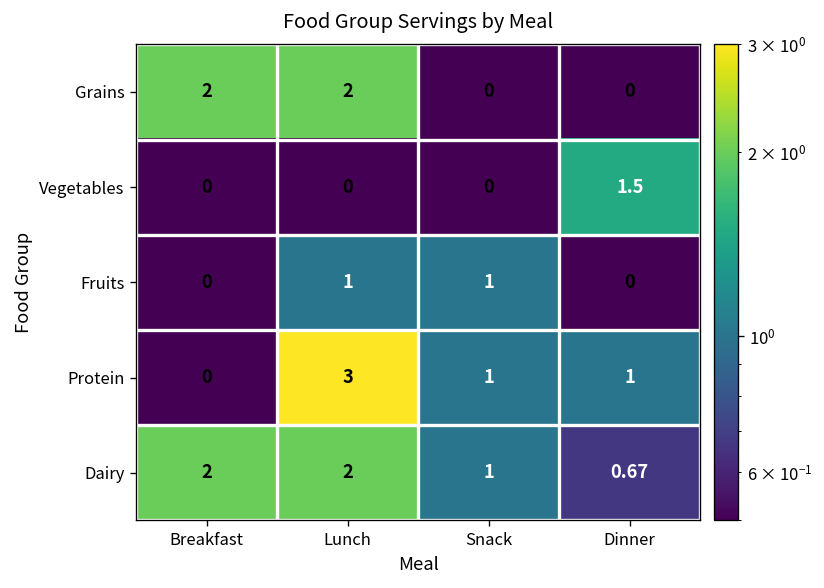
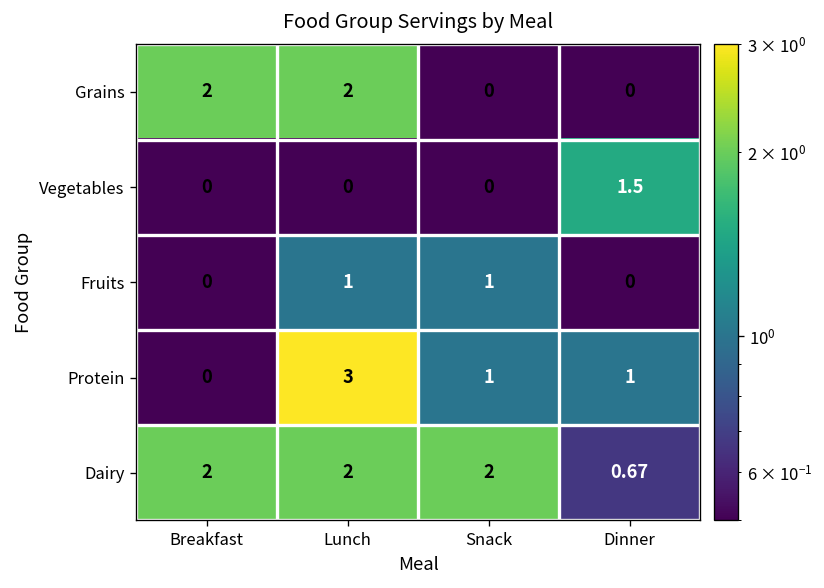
  {
    "Grains": {
      "Breakfast": 2,
      "Lunch": 2
    },
    "Vegetables": {
      "Dinner": 1.5
    },
    "Fruits": {
      "Lunch": 1,
      "Snack": 1
    },
    "Protein": {
      "Lunch": 3,
      "Snack": 1,
      "Dinner": 1
    },
    "Dairy": {
      "Breakfast": 2,
      "Lunch": 2,
-     "Snack": 1,
+     "Snack": 2,
      "Dinner": 0.67
    }
  }
